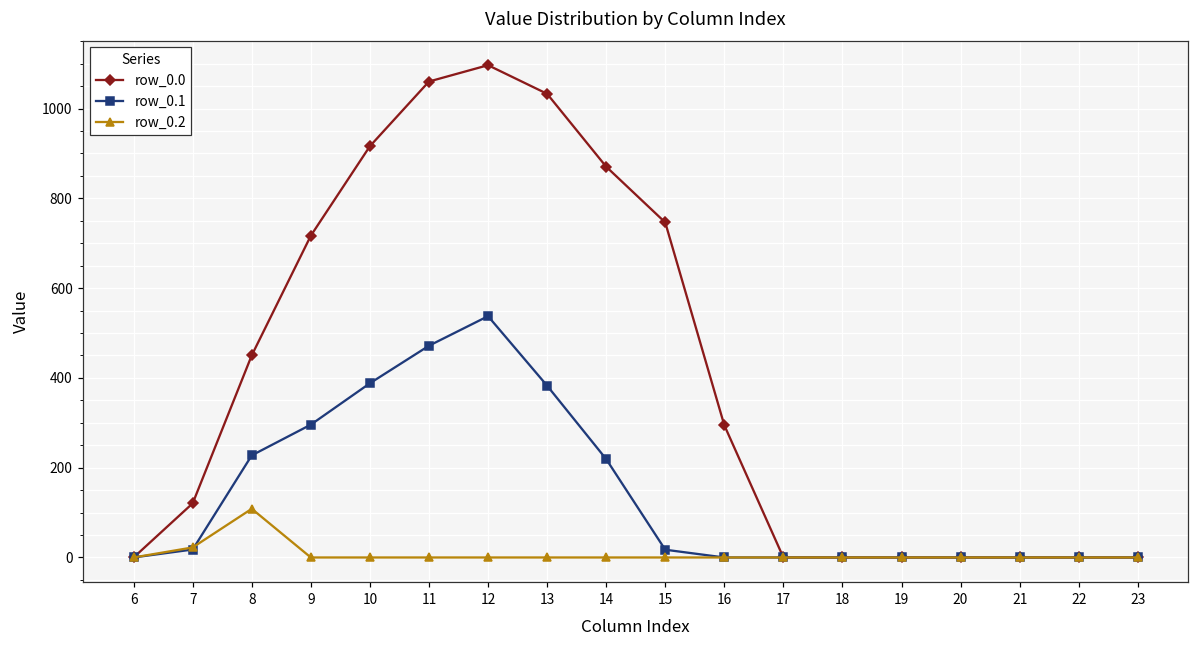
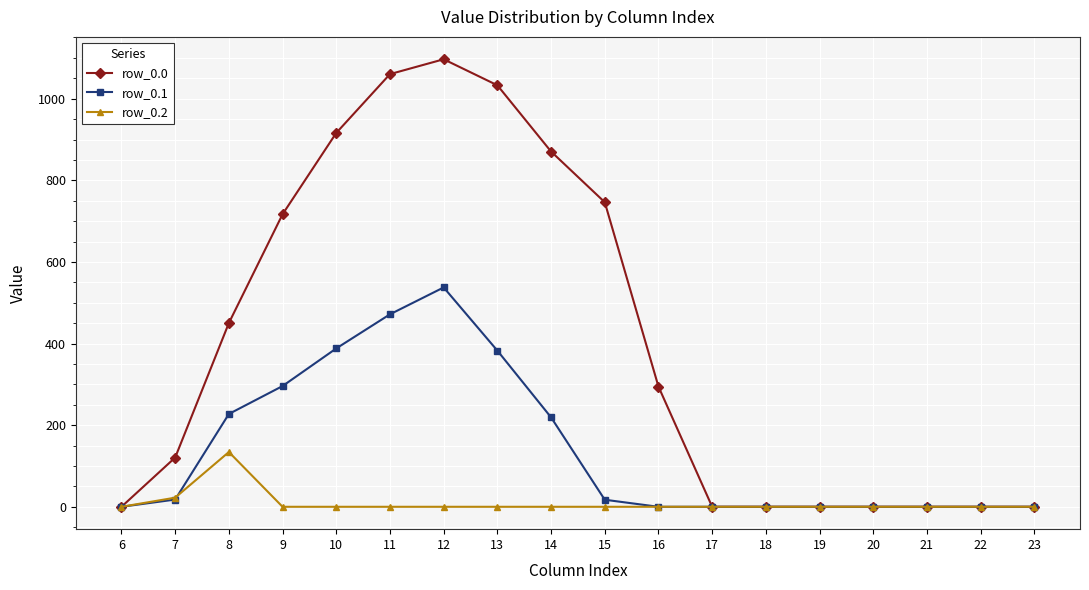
  {
    "row_0.0": {
      "7": 120,
      "8": 450,
      "9": 720,
      "10": 920,
      "11": 1060,
      "12": 1100,
      "13": 1030,
      "14": 870,
      "15": 750,
      "16": 290
    },
    "row_0.1": {
      "8": 230,
      "9": 300,
      "10": 390,
      "11": 470,
      "12": 540,
      "13": 380,
      "14": 220,
      "15": 20
    },
    "row_0.2": {
-     "8": 110,
+     "8": 130,
      "9": 0,
      "10": 0,
      "11": 0,
      "12": 0,
      "13": 0,
      "14": 0,
      "15": 0
    }
  }
